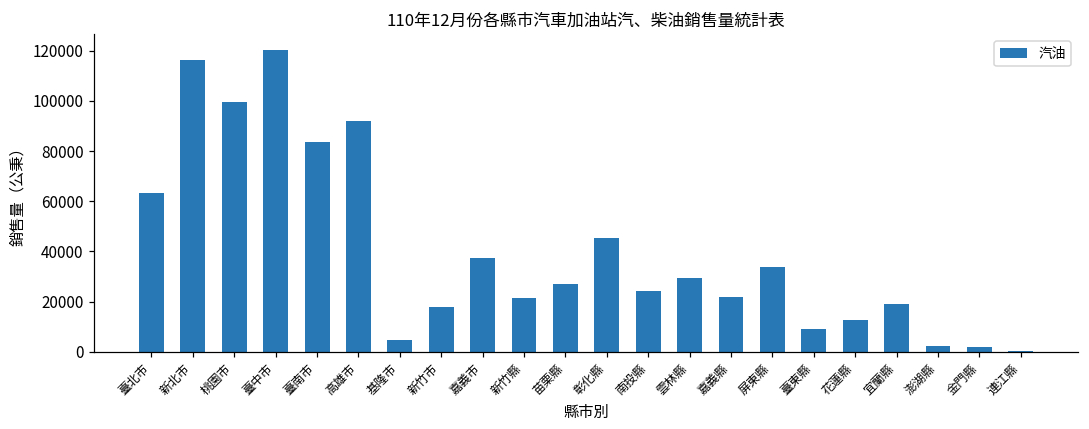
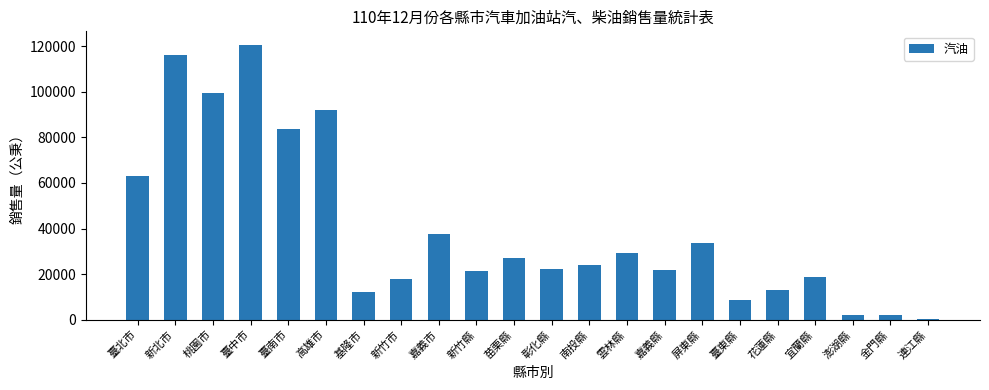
  {
    "臺北市": 63000,
    "新北市": 116000,
    "桃園市": 99000,
    "臺中市": 120000,
    "臺南市": 84000,
    "高雄市": 92000,
-   "基隆市": 5000,
+   "基隆市": 12000,
    "新竹市": 18000,
    "嘉義市": 37000,
    "新竹縣": 21000,
    "苗栗縣": 27000,
-   "彰化縣": 45000,
+   "彰化縣": 22000,
    "南投縣": 24000,
    "雲林縣": 29000,
    "嘉義縣": 22000,
    "屏東縣": 34000,
    "臺東縣": 9000,
    "花蓮縣": 13000,
    "宜蘭縣": 19000,
    "澎湖縣": 2000,
    "金門縣": 2000
  }
